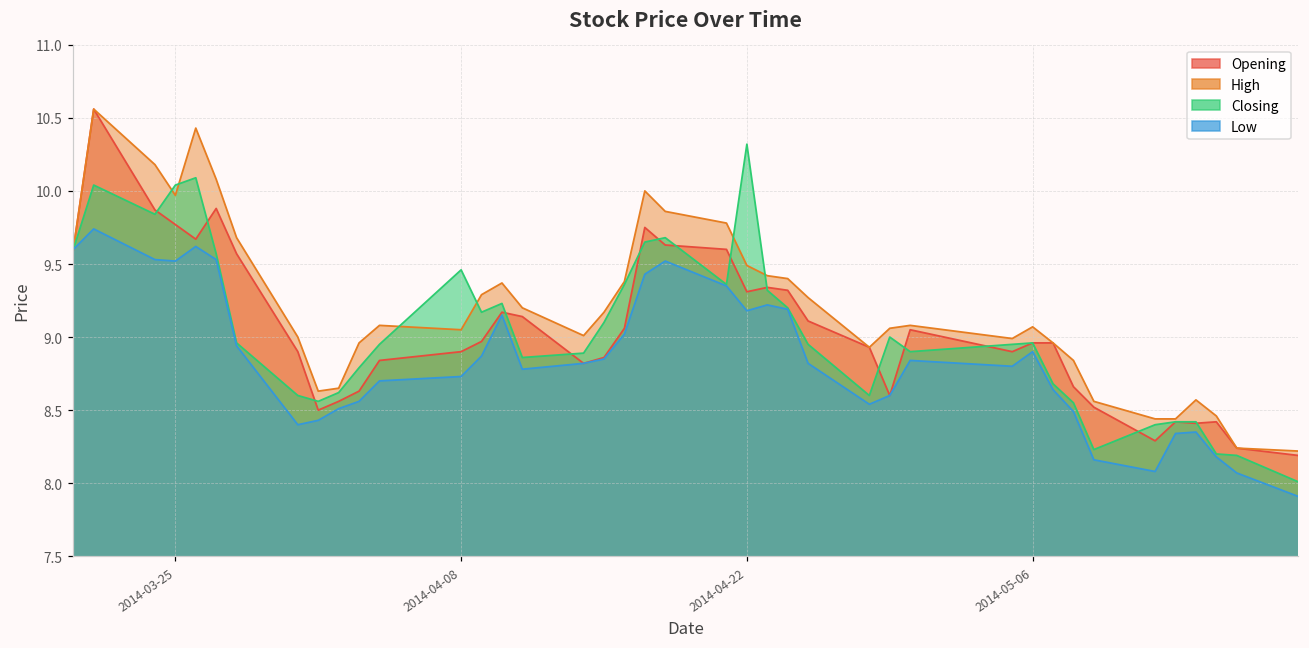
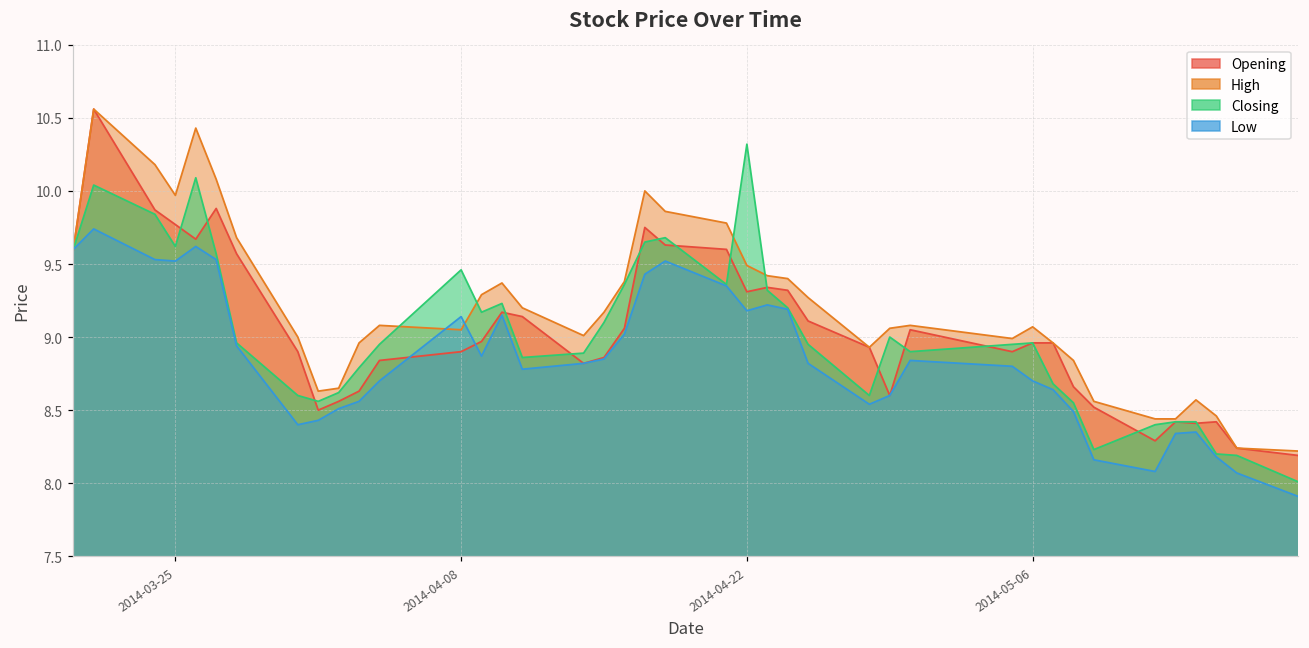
  {
    "Closing": {
-     "2014-03-25": 10.04,
+     "2014-03-25": 9.62,
      "2014-04-08": 9.46,
      "2014-04-22": 10.32
    },
    "Low": {
      "2014-03-25": 9.52,
-     "2014-04-08": 8.73,
+     "2014-04-08": 9.14,
      "2014-04-22": 9.18,
-     "2014-05-06": 8.9
+     "2014-05-06": 8.7
    }
  }
